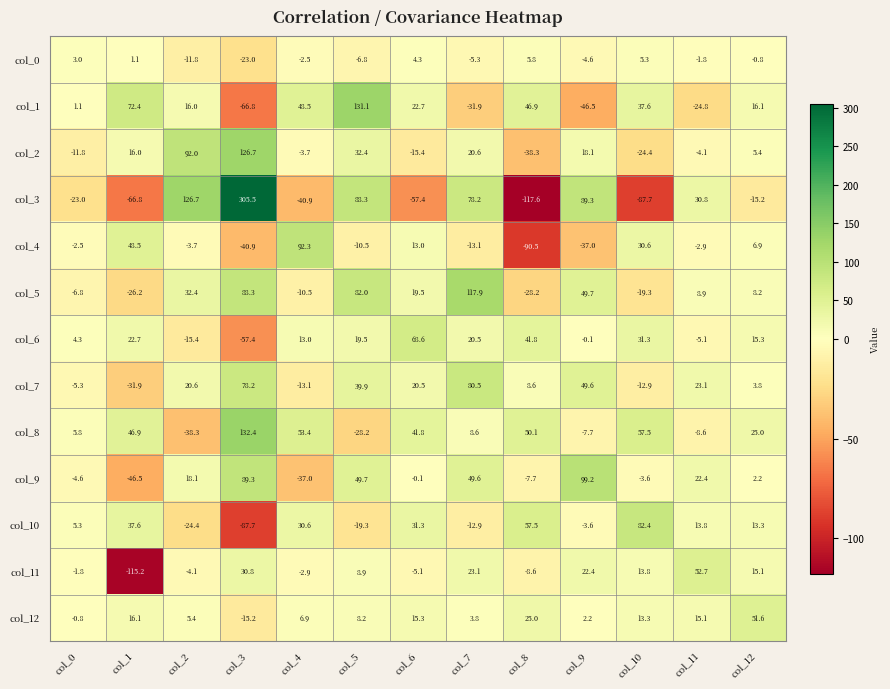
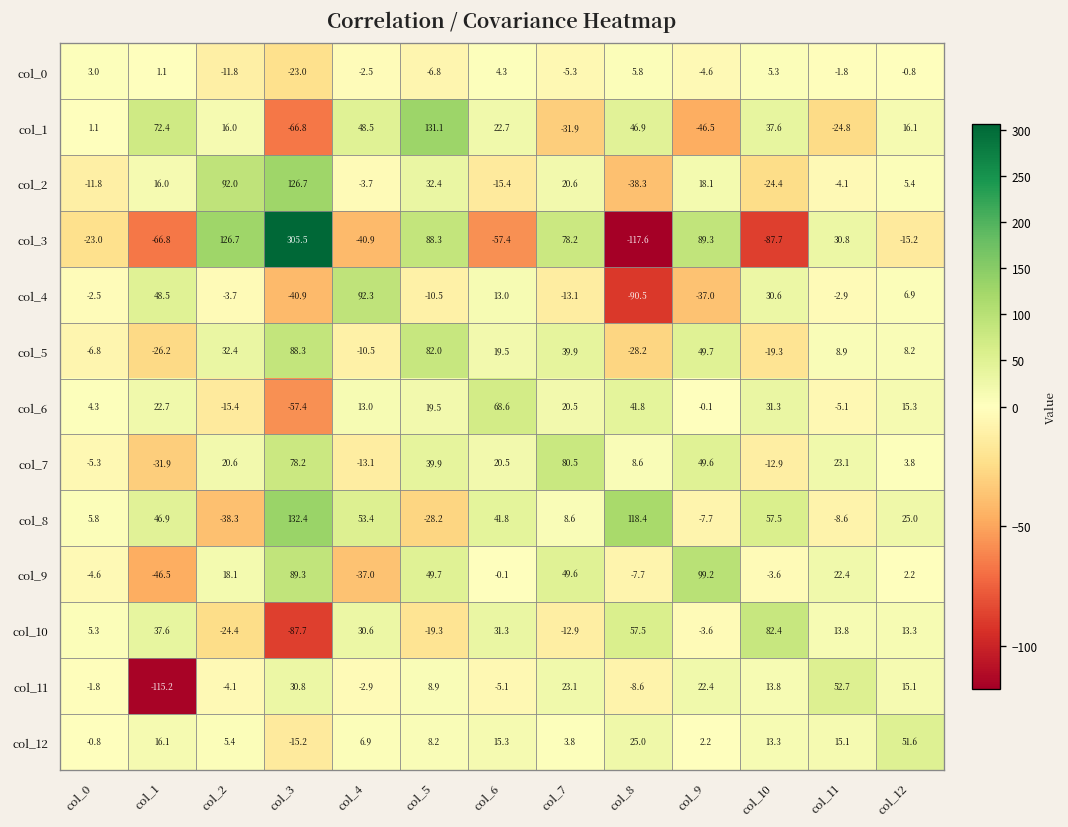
  {
    "col_0": {
      "col_0": 3.0,
      "col_1": 1.1,
      "col_2": -11.8,
      "col_3": -23.0,
      "col_4": -2.5,
      "col_5": -6.8,
      "col_6": 4.3,
      "col_7": -5.3,
      "col_8": 5.8,
      "col_9": -4.6,
      "col_10": 5.3,
      "col_11": -1.8,
      "col_12": -0.8
    },
    "col_1": {
      "col_0": 1.1,
      "col_1": 72.4,
      "col_2": 16.0,
      "col_3": -66.8,
      "col_4": 48.5,
      "col_5": 131.1,
      "col_6": 22.7,
      "col_7": -31.9,
      "col_8": 46.9,
      "col_9": -46.5,
      "col_10": 37.6,
      "col_11": -24.8,
      "col_12": 16.1
    },
    "col_2": {
      "col_0": -11.8,
      "col_1": 16.0,
      "col_2": 92.0,
      "col_3": 126.7,
      "col_4": -3.7,
      "col_5": 32.4,
      "col_6": -15.4,
      "col_7": 20.6,
      "col_8": -38.3,
      "col_9": 18.1,
      "col_10": -24.4,
      "col_11": -4.1,
      "col_12": 5.4
    },
    "col_3": {
      "col_0": -23.0,
      "col_1": -66.8,
      "col_2": 126.7,
      "col_3": 305.5,
      "col_4": -40.9,
      "col_5": 88.3,
      "col_6": -57.4,
      "col_7": 78.2,
      "col_8": -117.6,
      "col_9": 89.3,
      "col_10": -87.7,
      "col_11": 30.8,
      "col_12": -15.2
    },
    "col_4": {
      "col_0": -2.5,
      "col_1": 48.5,
      "col_2": -3.7,
      "col_3": -40.9,
      "col_4": 92.3,
      "col_5": -10.5,
      "col_6": 13.0,
      "col_7": -13.1,
      "col_8": -90.5,
      "col_9": -37.0,
      "col_10": 30.6,
      "col_11": -2.9,
      "col_12": 6.9
    },
    "col_5": {
      "col_0": -6.8,
      "col_1": -26.2,
      "col_2": 32.4,
      "col_3": 88.3,
      "col_4": -10.5,
      "col_5": 82.0,
      "col_6": 19.5,
-     "col_7": 117.9,
+     "col_7": 39.9,
      "col_8": -28.2,
      "col_9": 49.7,
      "col_10": -19.3,
      "col_11": 8.9,
      "col_12": 8.2
    },
    "col_6": {
      "col_0": 4.3,
      "col_1": 22.7,
      "col_2": -15.4,
      "col_3": -57.4,
      "col_4": 13.0,
      "col_5": 19.5,
      "col_6": 68.6,
      "col_7": 20.5,
      "col_8": 41.8,
      "col_9": -0.1,
      "col_10": 31.3,
      "col_11": -5.1,
      "col_12": 15.3
    },
    "col_7": {
      "col_0": -5.3,
      "col_1": -31.9,
      "col_2": 20.6,
      "col_3": 78.2,
      "col_4": -13.1,
      "col_5": 39.9,
      "col_6": 20.5,
      "col_7": 80.5,
      "col_8": 8.6,
      "col_9": 49.6,
      "col_10": -12.9,
      "col_11": 23.1,
      "col_12": 3.8
    },
    "col_8": {
      "col_0": 5.8,
      "col_1": 46.9,
      "col_2": -38.3,
      "col_3": 132.4,
      "col_4": 53.4,
      "col_5": -28.2,
      "col_6": 41.8,
      "col_7": 8.6,
-     "col_8": 50.1,
+     "col_8": 118.4,
      "col_9": -7.7,
      "col_10": 57.5,
      "col_11": -8.6,
      "col_12": 25.0
    },
    "col_9": {
      "col_0": -4.6,
      "col_1": -46.5,
      "col_2": 18.1,
      "col_3": 89.3,
      "col_4": -37.0,
      "col_5": 49.7,
      "col_6": -0.1,
      "col_7": 49.6,
      "col_8": -7.7,
      "col_9": 99.2,
      "col_10": -3.6,
      "col_11": 22.4,
      "col_12": 2.2
    },
    "col_10": {
      "col_0": 5.3,
      "col_1": 37.6,
      "col_2": -24.4,
      "col_3": -87.7,
      "col_4": 30.6,
      "col_5": -19.3,
      "col_6": 31.3,
      "col_7": -12.9,
      "col_8": 57.5,
      "col_9": -3.6,
      "col_10": 82.4,
      "col_11": 13.8,
      "col_12": 13.3
    },
    "col_11": {
      "col_0": -1.8,
      "col_1": -115.2,
      "col_2": -4.1,
      "col_3": 30.8,
      "col_4": -2.9,
      "col_5": 8.9,
      "col_6": -5.1,
      "col_7": 23.1,
      "col_8": -8.6,
      "col_9": 22.4,
      "col_10": 13.8,
      "col_11": 52.7,
      "col_12": 15.1
    },
    "col_12": {
      "col_0": -0.8,
      "col_1": 16.1,
      "col_2": 5.4,
      "col_3": -15.2,
      "col_4": 6.9,
      "col_5": 8.2,
      "col_6": 15.3,
      "col_7": 3.8,
      "col_8": 25.0,
      "col_9": 2.2,
      "col_10": 13.3,
      "col_11": 15.1,
      "col_12": 51.6
    }
  }
